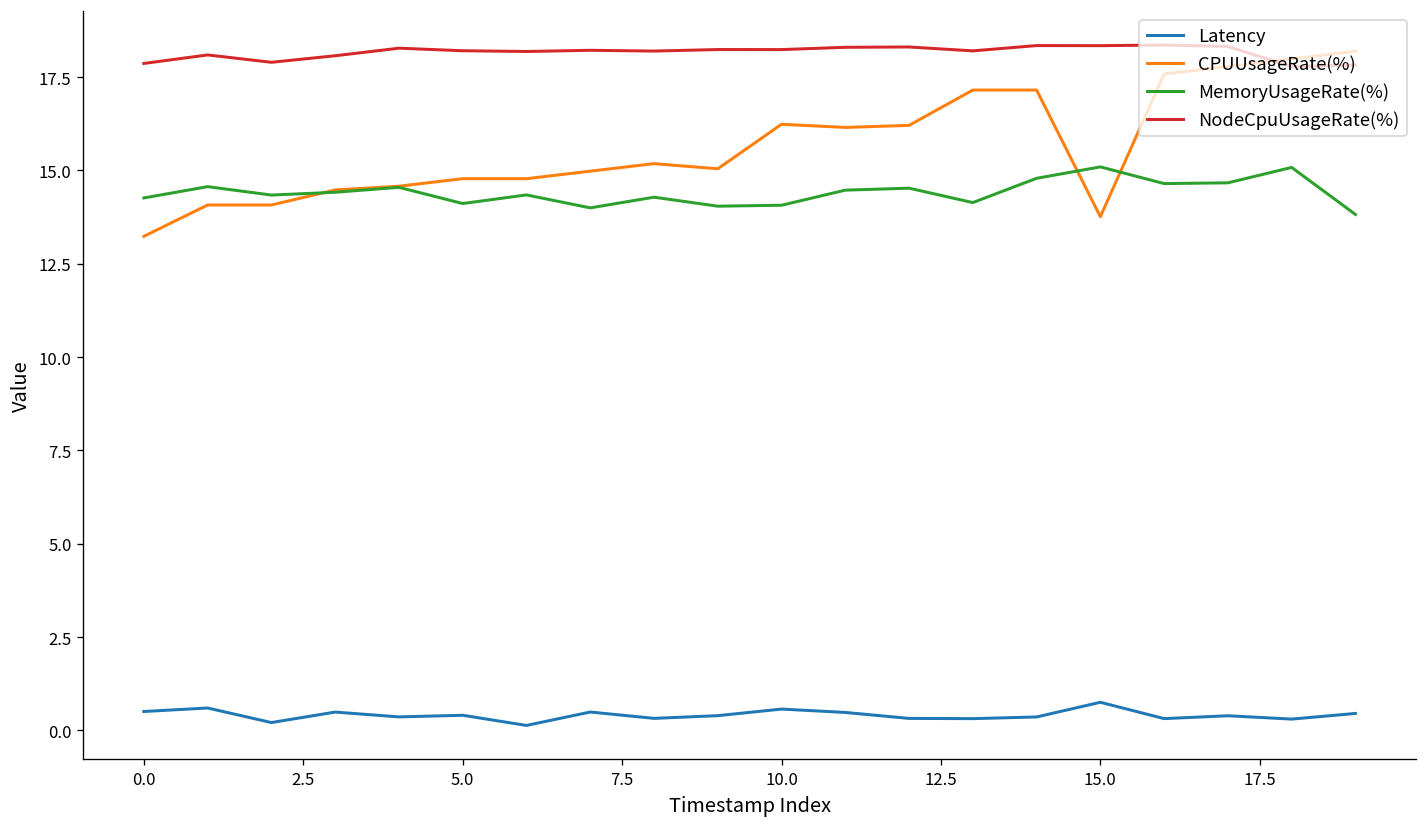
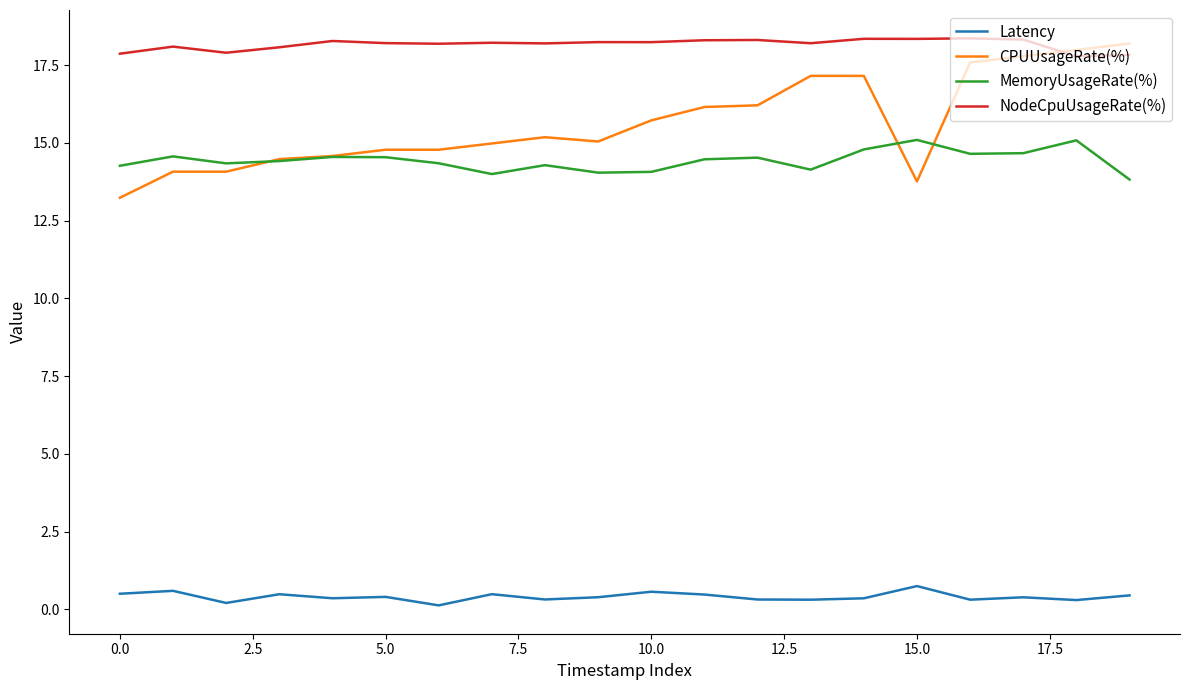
  {
    "Latency": {
      "0.0": 0.5,
      "5.0": 0.4,
      "10.0": 0.6,
      "15.0": 0.8
    },
    "CPUUsageRate(%)": {
      "0.0": 13.2,
      "5.0": 14.8,
-     "10.0": 16.2,
+     "10.0": 15.7,
      "15.0": 13.8
    },
    "MemoryUsageRate(%)": {
      "0.0": 14.3,
-     "5.0": 14.1,
+     "5.0": 14.5,
      "10.0": 14.1,
      "15.0": 15.1
    },
    "NodeCpuUsageRate(%)": {
      "0.0": 17.9,
      "5.0": 18.2,
      "10.0": 18.2,
      "15.0": 18.3
    }
  }
